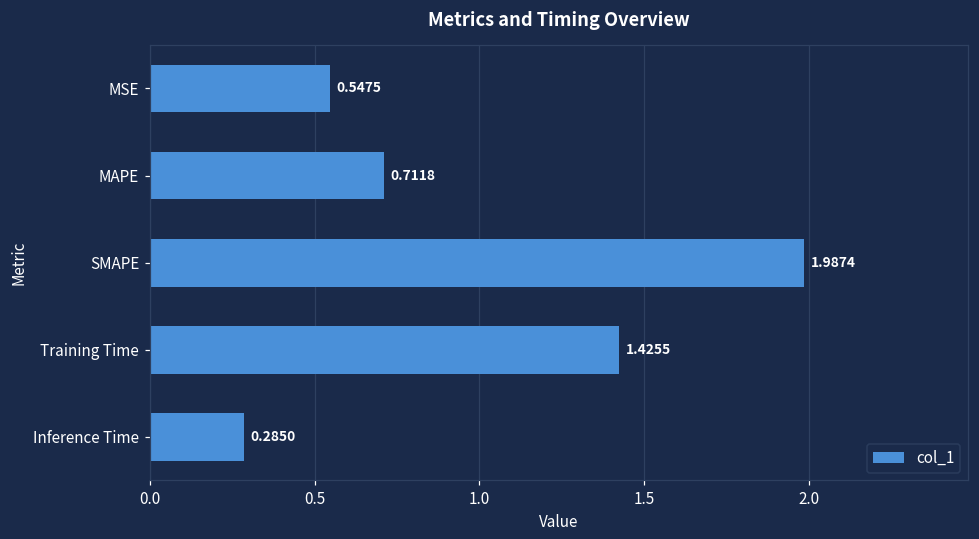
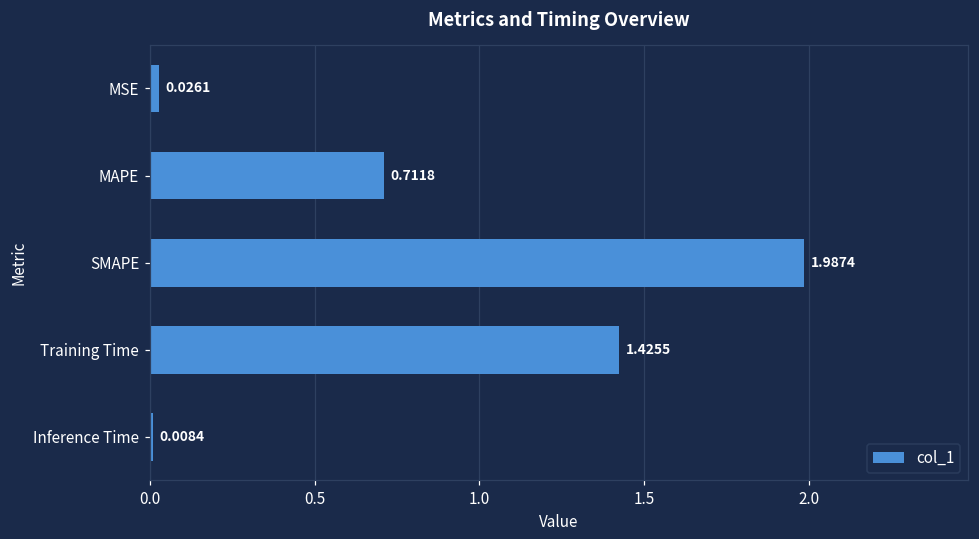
  {
-   "MSE": 0.5475,
+   "MSE": 0.0261,
    "MAPE": 0.7118,
    "SMAPE": 1.9874,
    "Training Time": 1.4255,
-   "Inference Time": 0.2850
+   "Inference Time": 0.0084
  }
